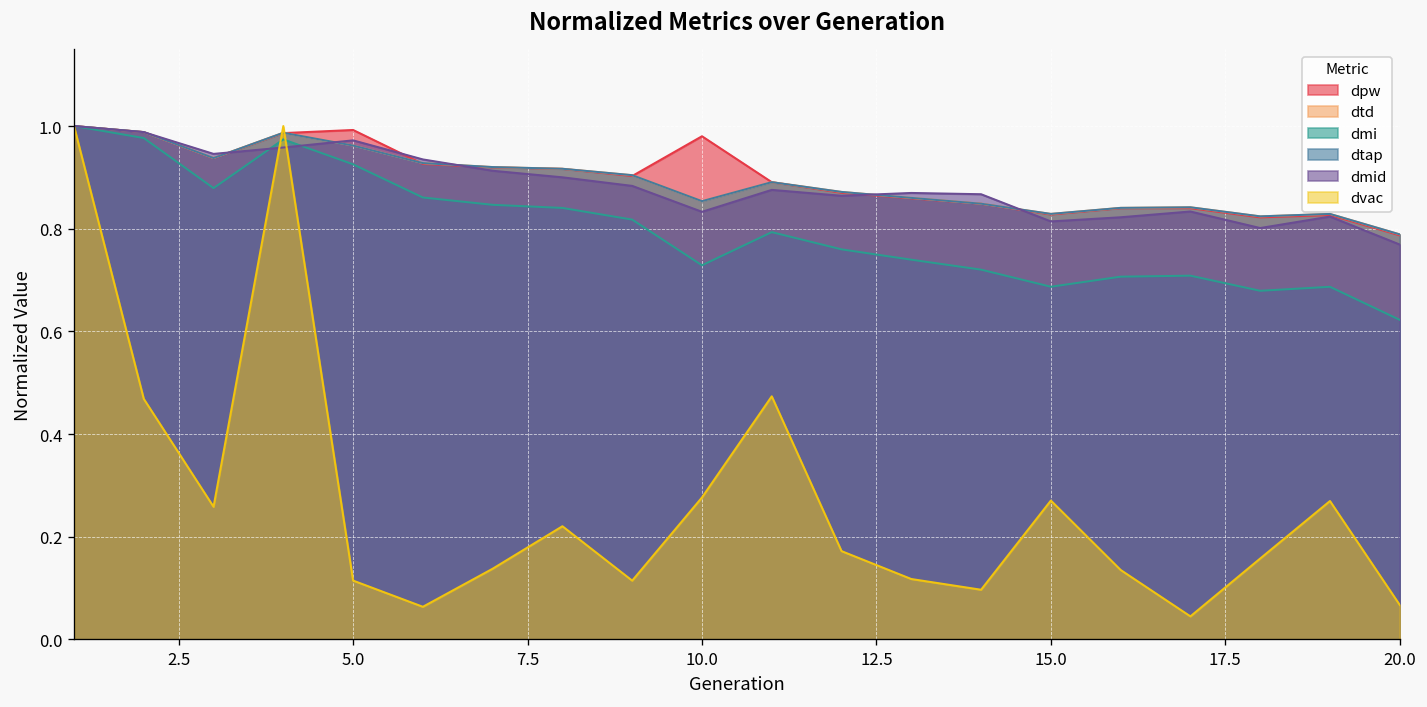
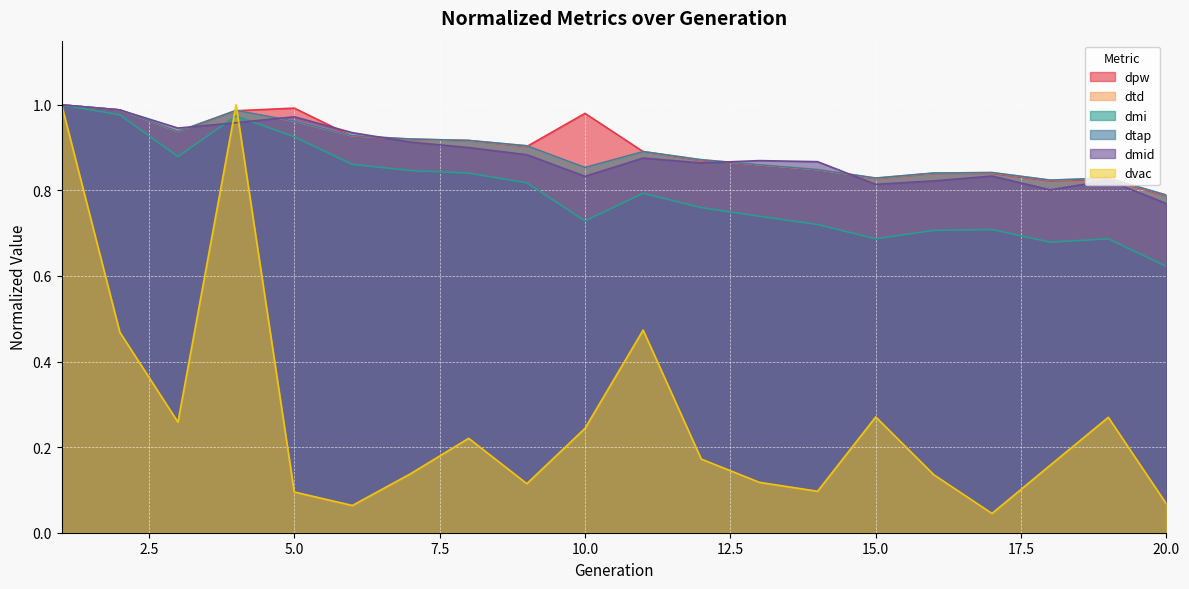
  {
    "dpw": {
      "5.0": 0.99,
      "10.0": 0.98
    },
    "dvac": {
-     "5.0": 0.11,
-     "10.0": 0.28,
+     "5.0": 0.10,
+     "10.0": 0.24,
      "15.0": 0.27,
      "20.0": 0.07
    }
  }
